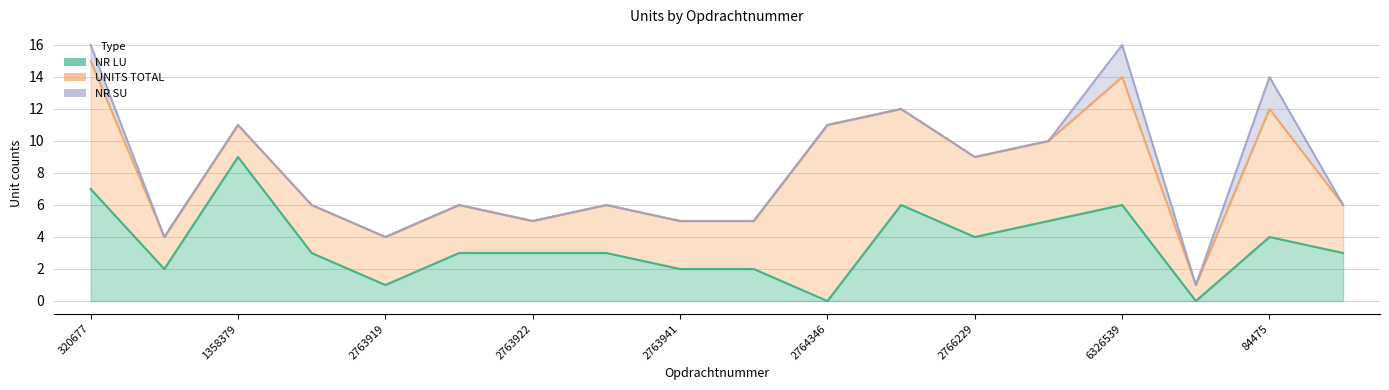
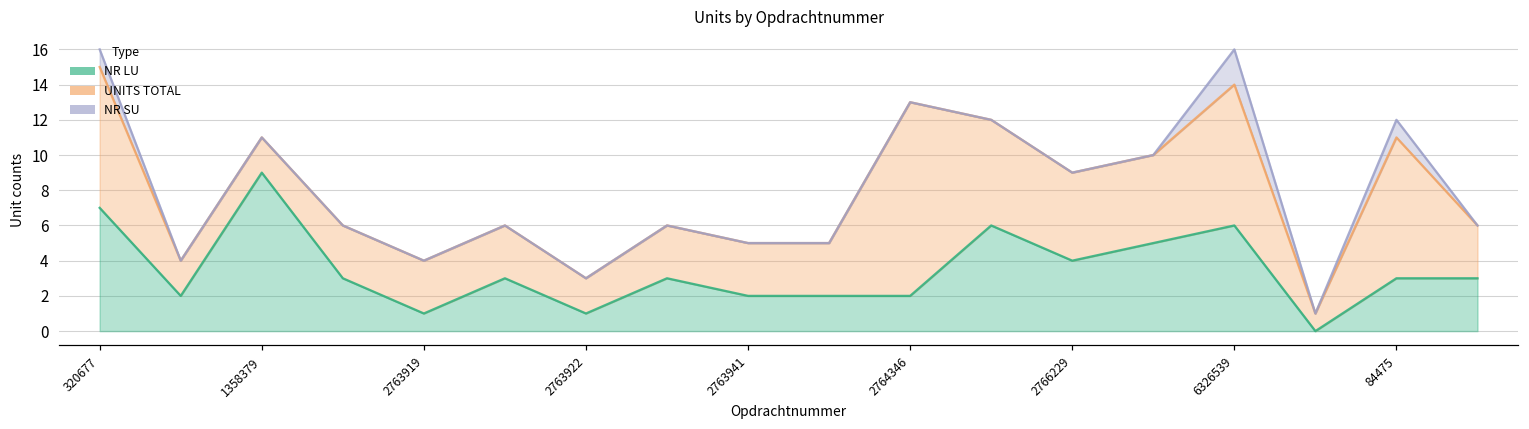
  {
    "NR LU": {
      "320677": 7,
      "1358379": 9,
      "2763919": 1,
-     "2763922": 3,
+     "2763922": 1,
      "2763941": 2,
-     "2764346": 0,
+     "2764346": 2,
      "2766229": 4,
      "6326539": 6,
-     "84475": 4
+     "84475": 3
    },
    "UNITS TOTAL": {
      "320677": 8,
      "6326539": 8,
      "84475": 8
    },
    "NR SU": {
      "320677": 1,
      "6326539": 2,
-     "84475": 2
+     "84475": 1
    }
  }
